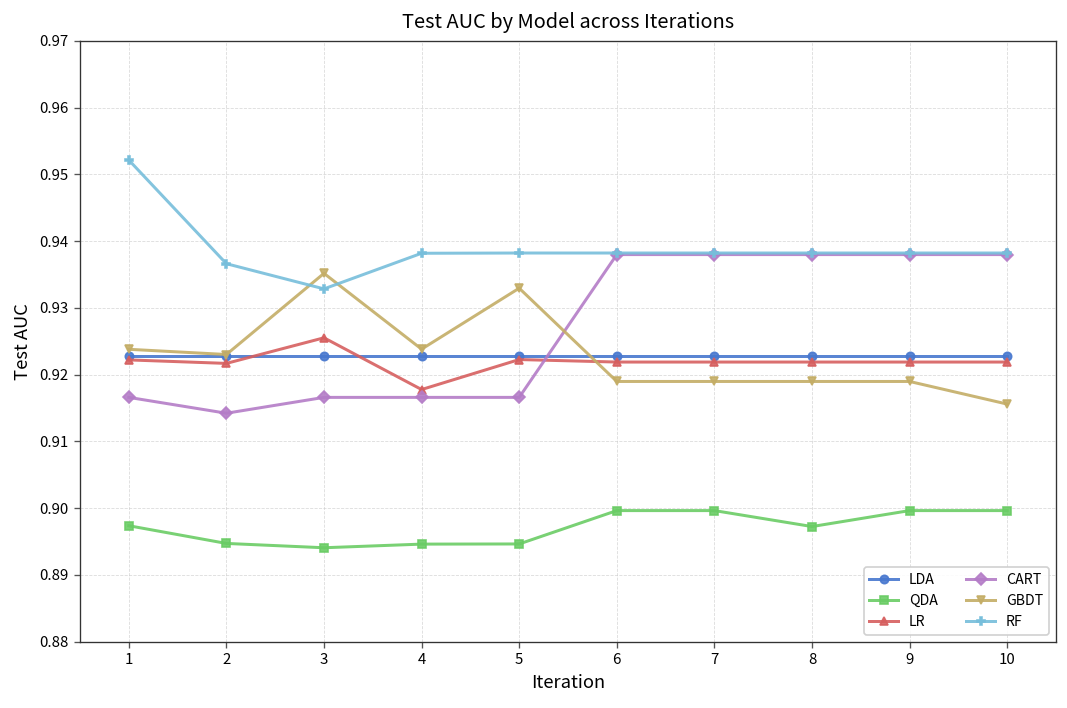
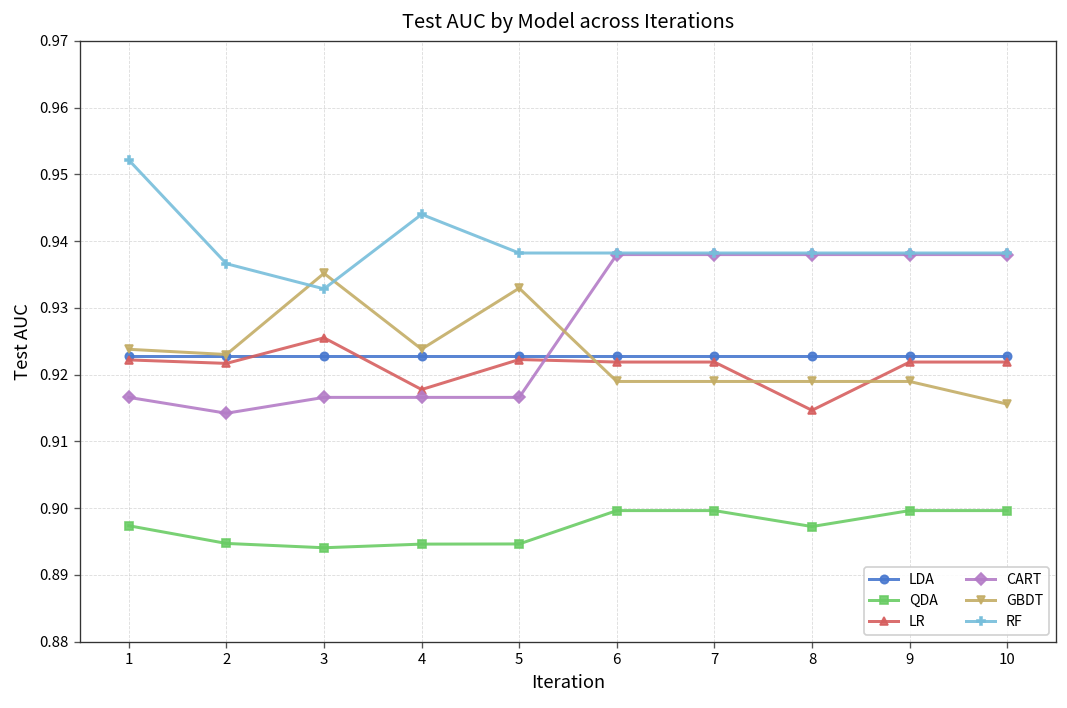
  {
    "LDA": {
      "1": 0.923,
      "3": 0.923,
      "4": 0.923,
      "5": 0.923,
      "6": 0.923,
      "7": 0.923,
      "8": 0.923,
      "9": 0.923,
      "10": 0.923
    },
    "QDA": {
      "1": 0.897,
      "2": 0.895,
      "3": 0.894,
      "4": 0.895,
      "5": 0.895,
      "6": 0.900,
      "7": 0.900,
      "8": 0.897,
      "9": 0.900,
      "10": 0.900
    },
    "LR": {
      "1": 0.922,
      "2": 0.922,
      "3": 0.926,
      "4": 0.918,
      "5": 0.922,
      "6": 0.922,
      "7": 0.922,
-     "8": 0.922,
+     "8": 0.915,
      "9": 0.922,
      "10": 0.922
    },
    "CART": {
      "1": 0.917,
      "2": 0.914,
      "3": 0.917,
      "4": 0.917,
      "5": 0.917
    },
    "GBDT": {
      "1": 0.924,
      "3": 0.935,
      "4": 0.924,
      "5": 0.933,
      "6": 0.919,
      "7": 0.919,
      "8": 0.919,
      "9": 0.919,
      "10": 0.916
    },
    "RF": {
      "1": 0.952,
      "2": 0.937,
      "3": 0.933,
-     "4": 0.938,
+     "4": 0.944,
      "5": 0.938
    }
  }
